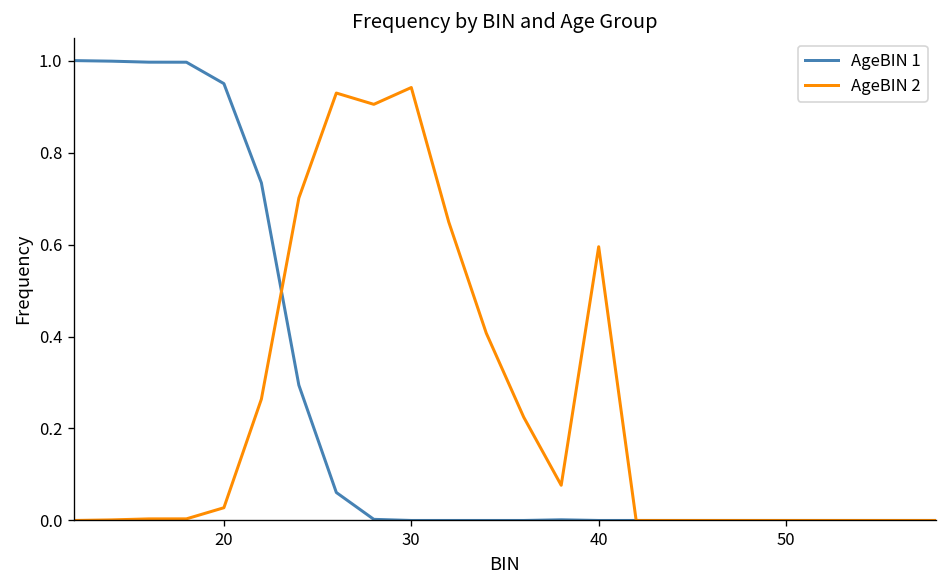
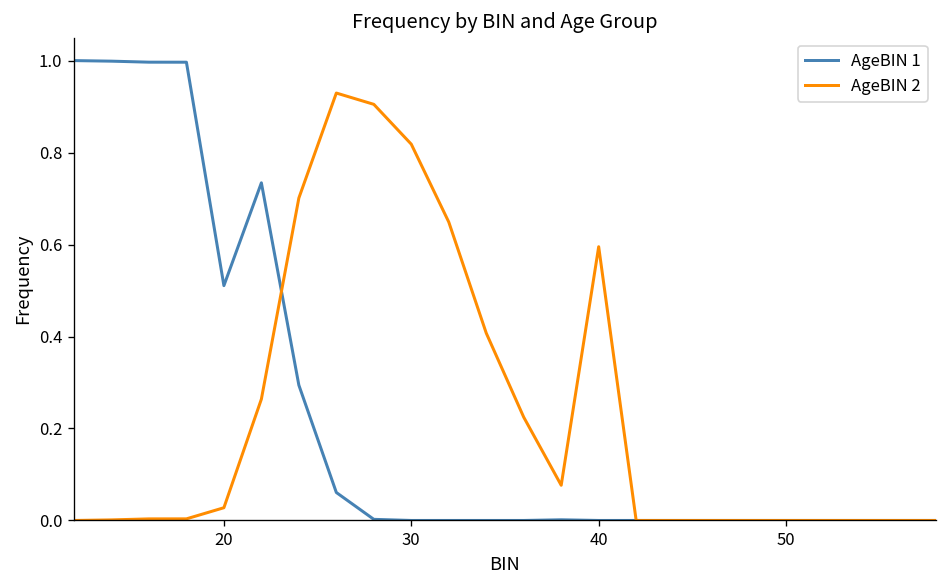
  {
    "AgeBIN 1": {
-     "20": 0.95,
+     "20": 0.51,
      "30": 0.00,
      "40": 0.00
    },
    "AgeBIN 2": {
      "20": 0.03,
-     "30": 0.94,
+     "30": 0.82,
      "40": 0.60
    }
  }
